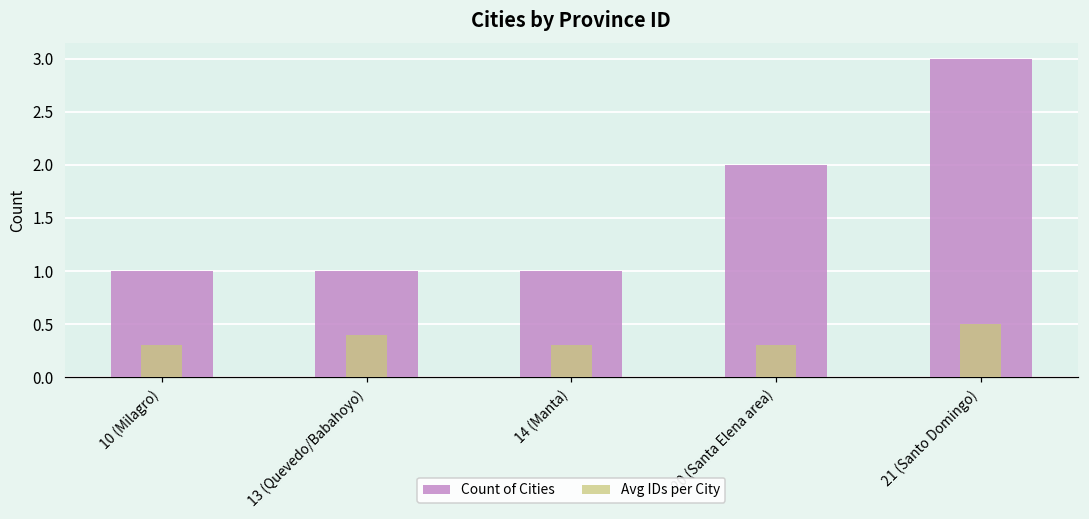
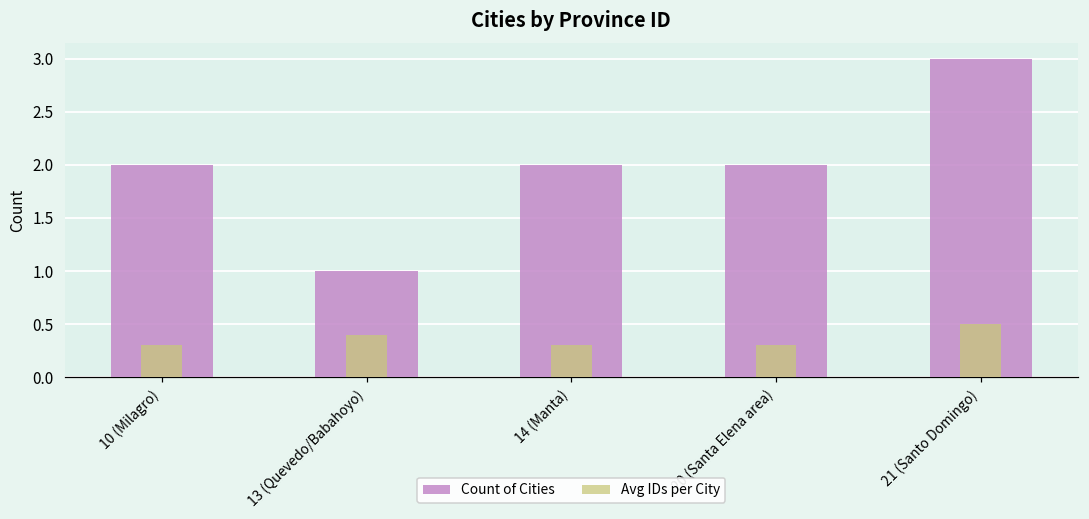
  {
    "Count of Cities": {
-     "10 (Milagro)": 1,
+     "10 (Milagro)": 2,
      "13 (Quevedo/Babahoyo)": 1,
-     "14 (Manta)": 1,
+     "14 (Manta)": 2,
      "20 (Santa Elena area)": 2,
      "21 (Santo Domingo)": 3
    }
  }
